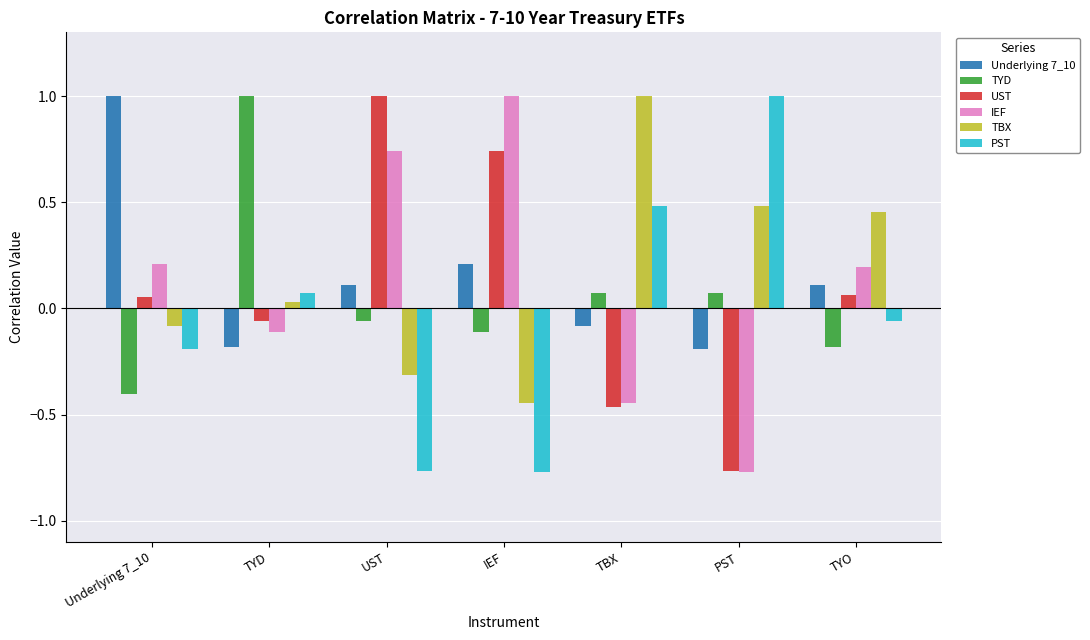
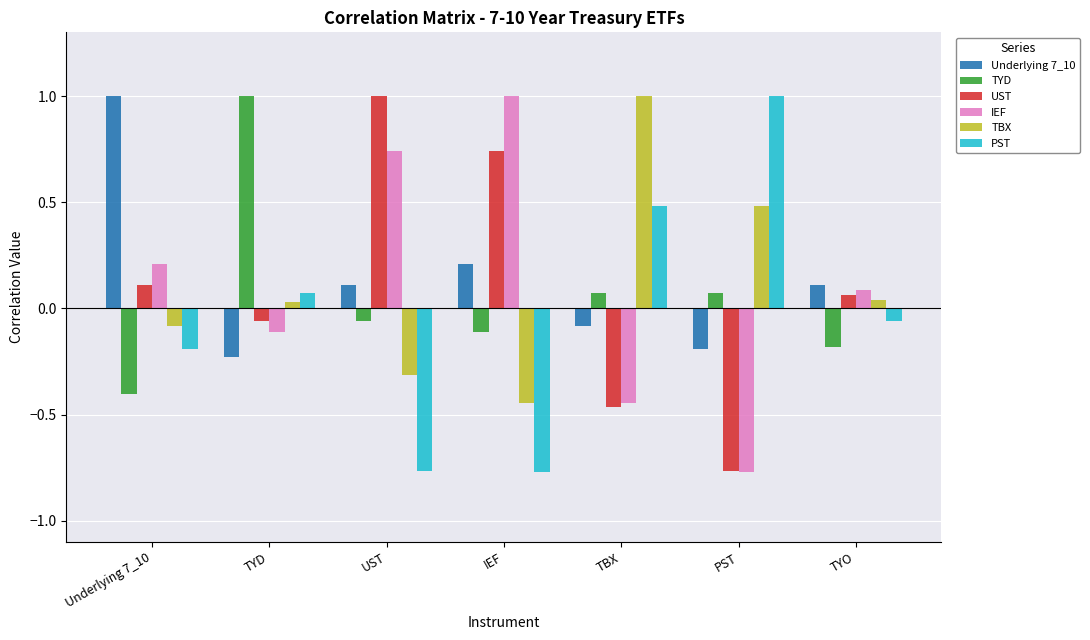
  {
    "Underlying 7_10": {
      "Underlying 7_10": 1.00,
-     "TYD": -0.18,
+     "TYD": -0.23,
      "UST": 0.11,
      "IEF": 0.21,
      "TBX": -0.08,
      "PST": -0.19,
      "TYO": 0.11
    },
    "TYD": {
      "Underlying 7_10": -0.40,
      "TYD": 1.00,
      "UST": -0.06,
      "IEF": -0.11,
      "TBX": 0.07,
      "PST": 0.07,
      "TYO": -0.18
    },
    "UST": {
-     "Underlying 7_10": 0.06,
+     "Underlying 7_10": 0.11,
      "TYD": -0.06,
      "UST": 1.00,
      "IEF": 0.74,
      "TBX": -0.46,
      "PST": -0.77,
      "TYO": 0.06
    },
    "IEF": {
      "Underlying 7_10": 0.21,
      "TYD": -0.11,
      "UST": 0.74,
      "IEF": 1.00,
      "TBX": -0.45,
      "PST": -0.77,
-     "TYO": 0.19
+     "TYO": 0.09
    },
    "TBX": {
      "Underlying 7_10": -0.08,
      "TYD": 0.03,
      "UST": -0.31,
      "IEF": -0.45,
      "TBX": 1.00,
      "PST": 0.48,
-     "TYO": 0.45
+     "TYO": 0.04
    },
    "PST": {
      "Underlying 7_10": -0.19,
      "TYD": 0.07,
      "UST": -0.77,
      "IEF": -0.77,
      "TBX": 0.48,
      "PST": 1.00,
      "TYO": -0.06
    }
  }
